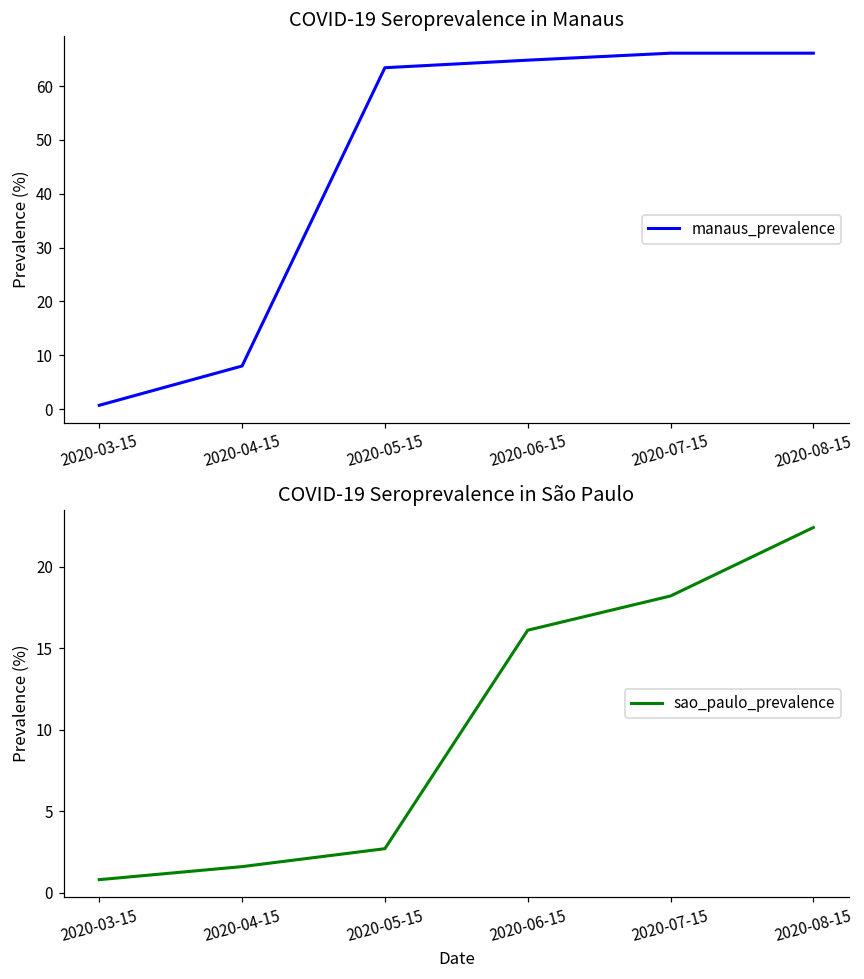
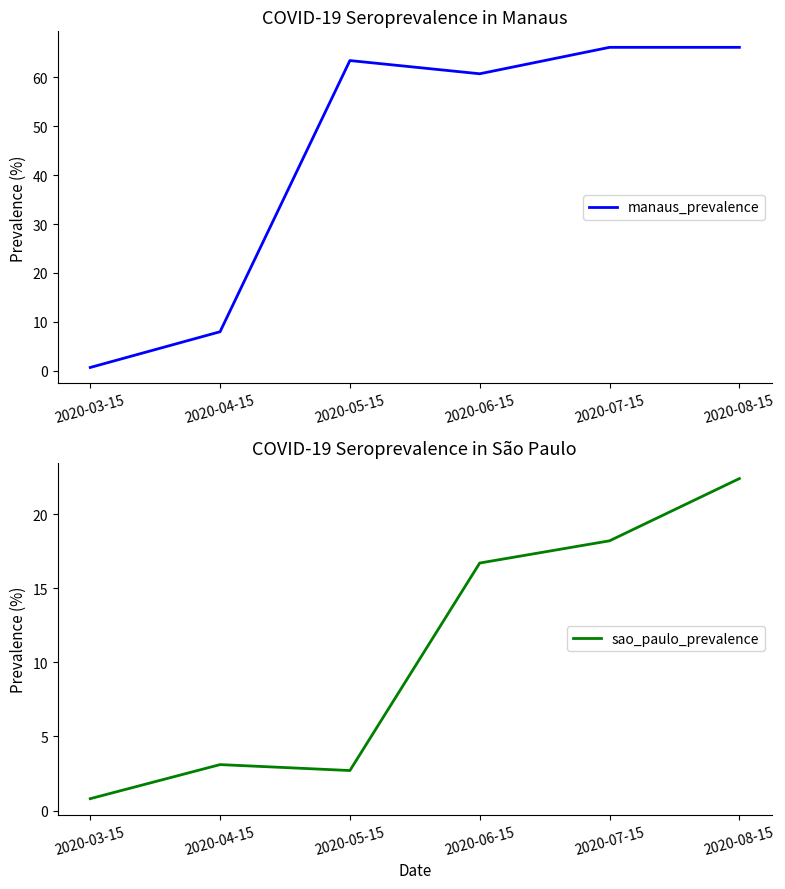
  {
    "COVID-19 Seroprevalence in Manaus": {
      "2020-03-15": 1,
      "2020-04-15": 8,
      "2020-05-15": 63,
-     "2020-06-15": 65,
+     "2020-06-15": 61,
      "2020-07-15": 66,
      "2020-08-15": 66
    },
    "COVID-19 Seroprevalence in São Paulo": {
      "2020-03-15": 0.8,
-     "2020-04-15": 1.6,
+     "2020-04-15": 3.1,
      "2020-05-15": 2.7,
-     "2020-06-15": 16.1,
+     "2020-06-15": 16.7,
      "2020-07-15": 18.2,
      "2020-08-15": 22.4
    }
  }
